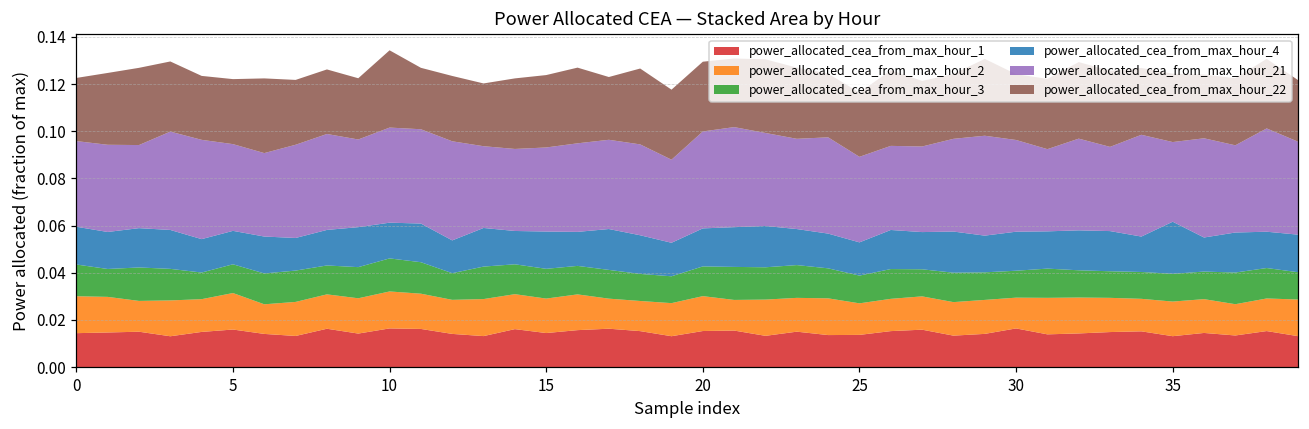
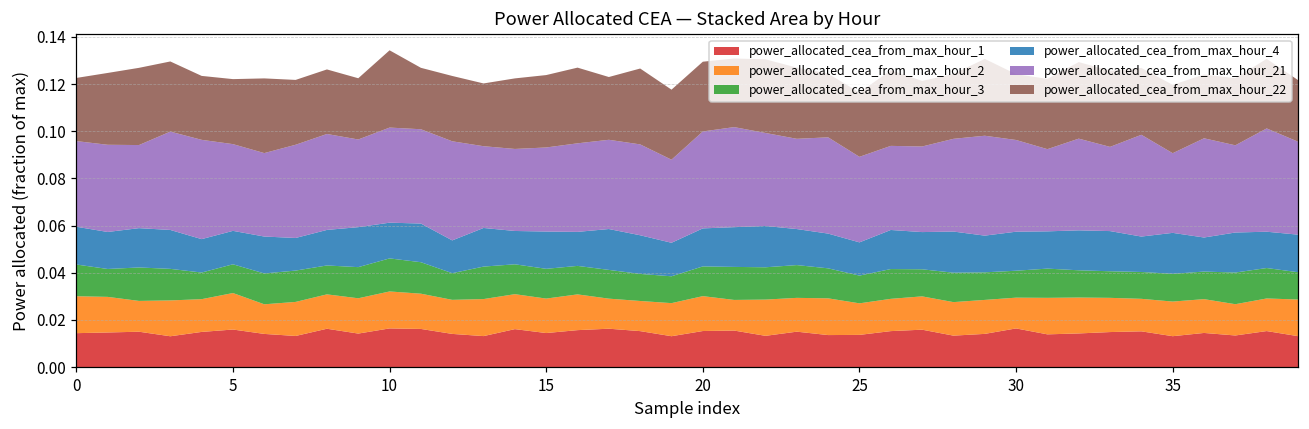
  {
    "power_allocated_cea_from_max_hour_1": {
      "0": 0.014,
      "5": 0.016,
      "10": 0.016,
      "15": 0.014,
      "20": 0.015,
      "25": 0.014,
      "30": 0.016,
      "35": 0.013
    },
    "power_allocated_cea_from_max_hour_2": {
      "0": 0.016,
      "5": 0.015,
      "10": 0.016,
      "15": 0.015,
      "20": 0.015,
      "25": 0.013,
      "30": 0.013,
      "35": 0.015
    },
    "power_allocated_cea_from_max_hour_3": {
      "0": 0.013,
      "5": 0.012,
      "10": 0.014,
      "15": 0.013,
      "20": 0.013,
      "25": 0.012,
      "30": 0.011,
      "35": 0.012
    },
    "power_allocated_cea_from_max_hour_4": {
      "0": 0.016,
      "5": 0.014,
      "10": 0.015,
      "15": 0.016,
      "20": 0.016,
      "25": 0.014,
      "30": 0.017,
-     "35": 0.022
+     "35": 0.017
    },
    "power_allocated_cea_from_max_hour_21": {
      "0": 0.036,
      "5": 0.037,
      "10": 0.040,
      "15": 0.036,
      "20": 0.041,
      "25": 0.036,
      "30": 0.039,
      "35": 0.034
    },
    "power_allocated_cea_from_max_hour_22": {
      "0": 0.027,
      "5": 0.028,
      "10": 0.033,
      "15": 0.031,
      "20": 0.030
    }
  }
